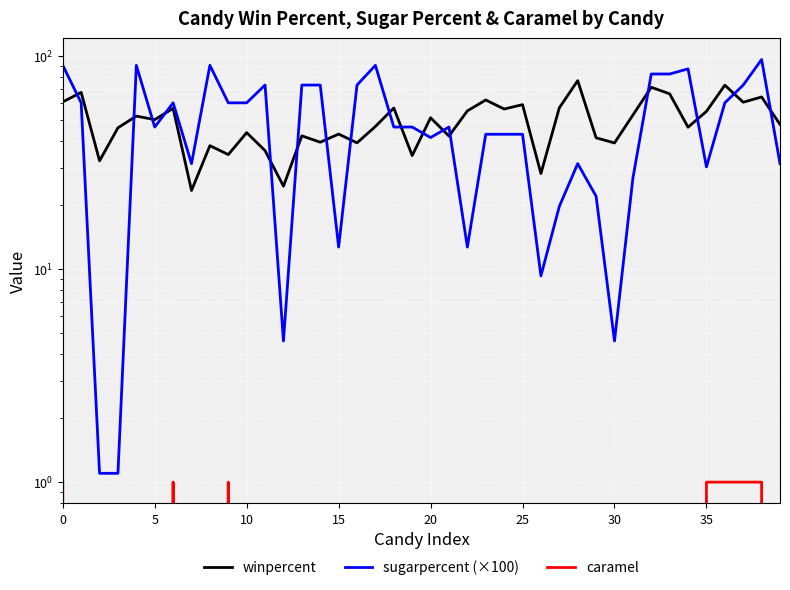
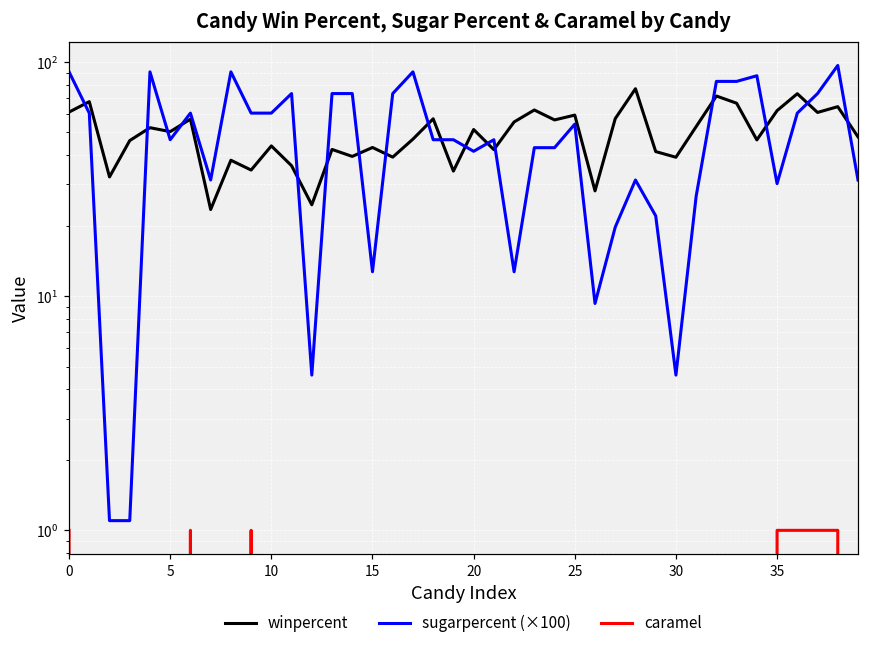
  {
    "winpercent": {
      "0": 61,
      "5": 50,
      "10": 44,
      "15": 43,
      "20": 51,
      "25": 59,
      "30": 39,
-     "35": 55
+     "35": 62
    },
    "sugarpercent (×100)": {
      "0": 91,
      "5": 47,
      "10": 60,
      "15": 13,
      "20": 42,
-     "25": 43,
+     "25": 54,
      "30": 4.6,
      "35": 30
    },
    "caramel": {
      "0": 1,
      "35": 1
    }
  }
